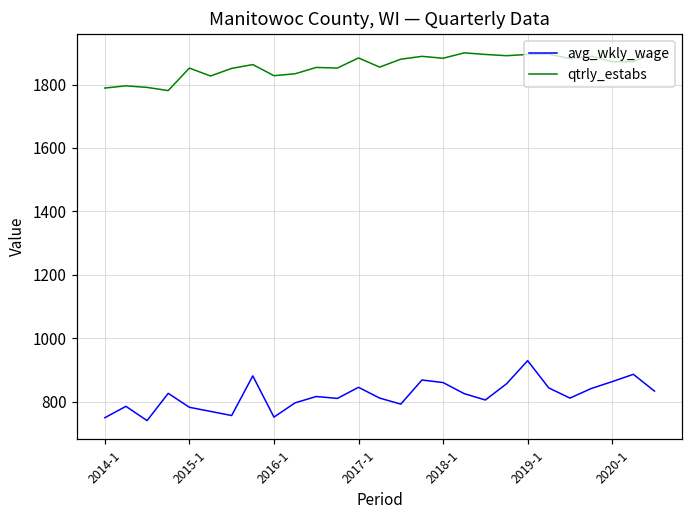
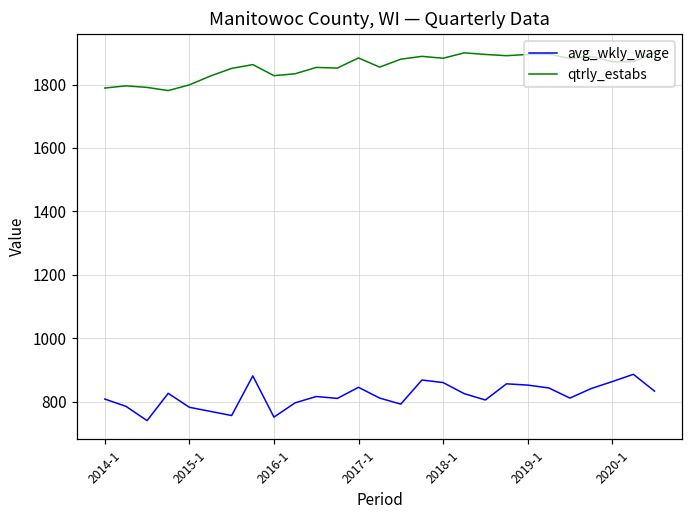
  {
    "avg_wkly_wage": {
-     "2014-1": 750,
+     "2014-1": 810,
      "2015-1": 780,
      "2016-1": 750,
      "2017-1": 850,
      "2018-1": 860,
-     "2019-1": 930,
+     "2019-1": 850,
      "2020-1": 860
    },
    "qtrly_estabs": {
      "2014-1": 1790,
-     "2015-1": 1850,
+     "2015-1": 1800,
      "2016-1": 1830,
      "2017-1": 1880,
      "2018-1": 1880
    }
  }
